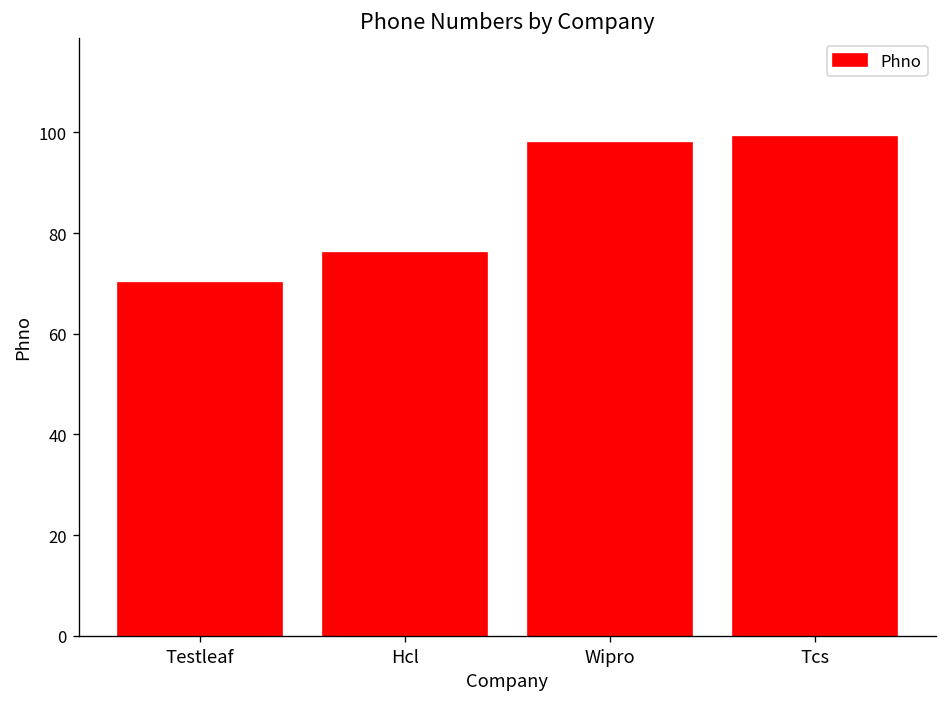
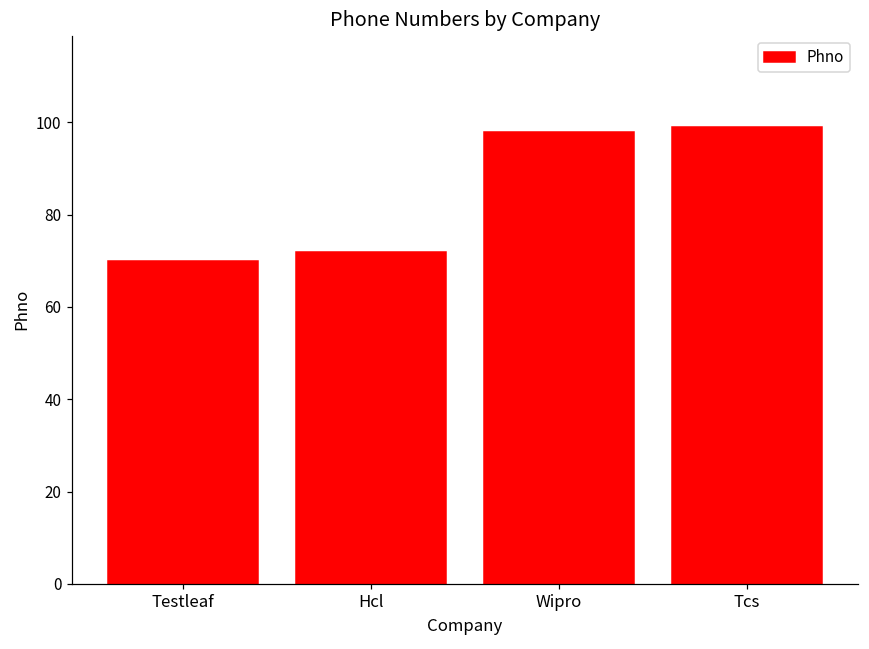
  {
    "Testleaf": 70,
-   "Hcl": 76,
+   "Hcl": 72,
    "Wipro": 98,
    "Tcs": 99
  }
